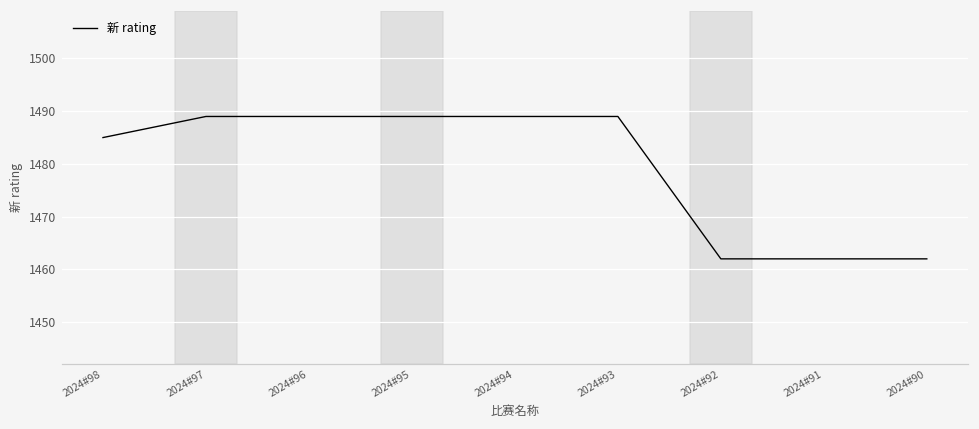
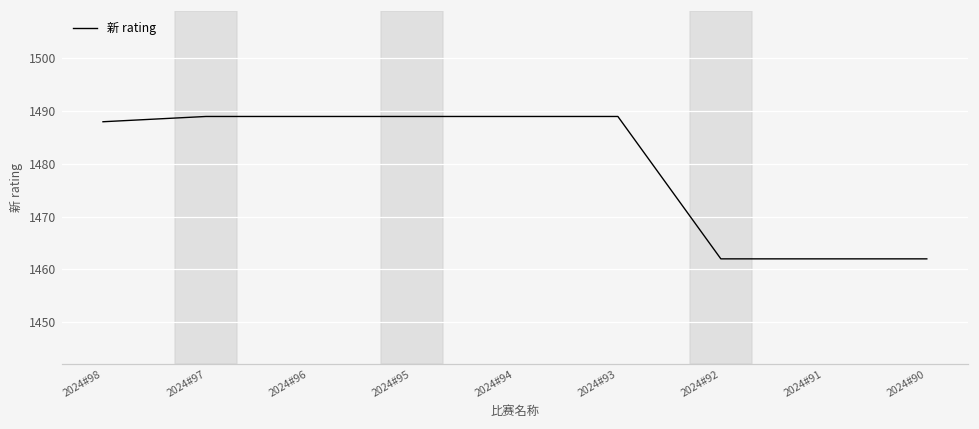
  {
-   "2024#98": 1485,
+   "2024#98": 1488,
    "2024#97": 1489,
    "2024#96": 1489,
    "2024#95": 1489,
    "2024#94": 1489,
    "2024#93": 1489,
    "2024#92": 1462,
    "2024#91": 1462,
    "2024#90": 1462
  }
